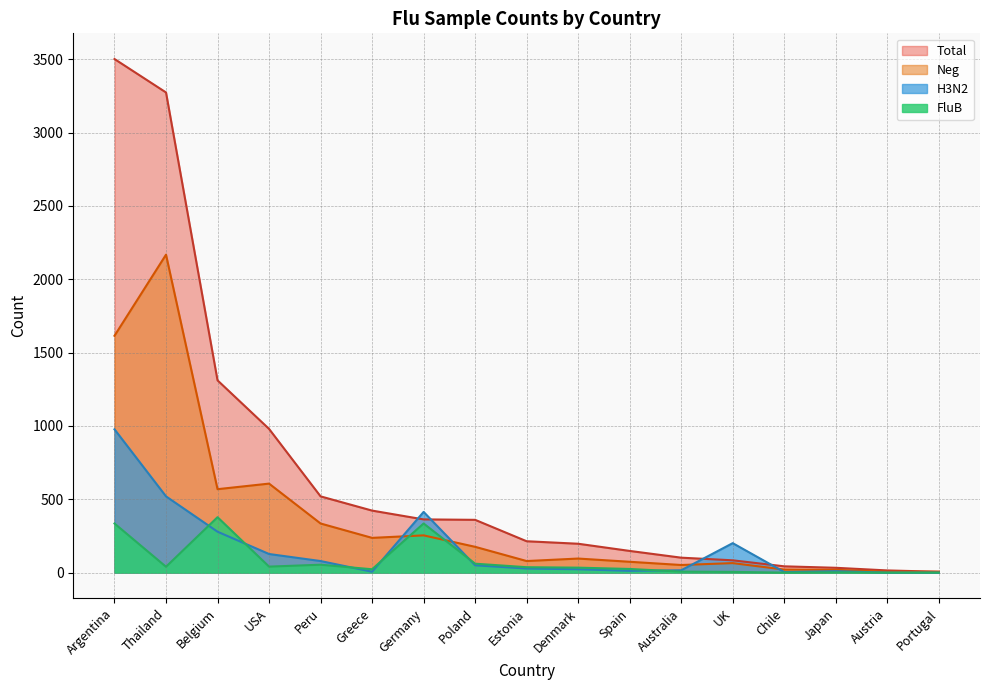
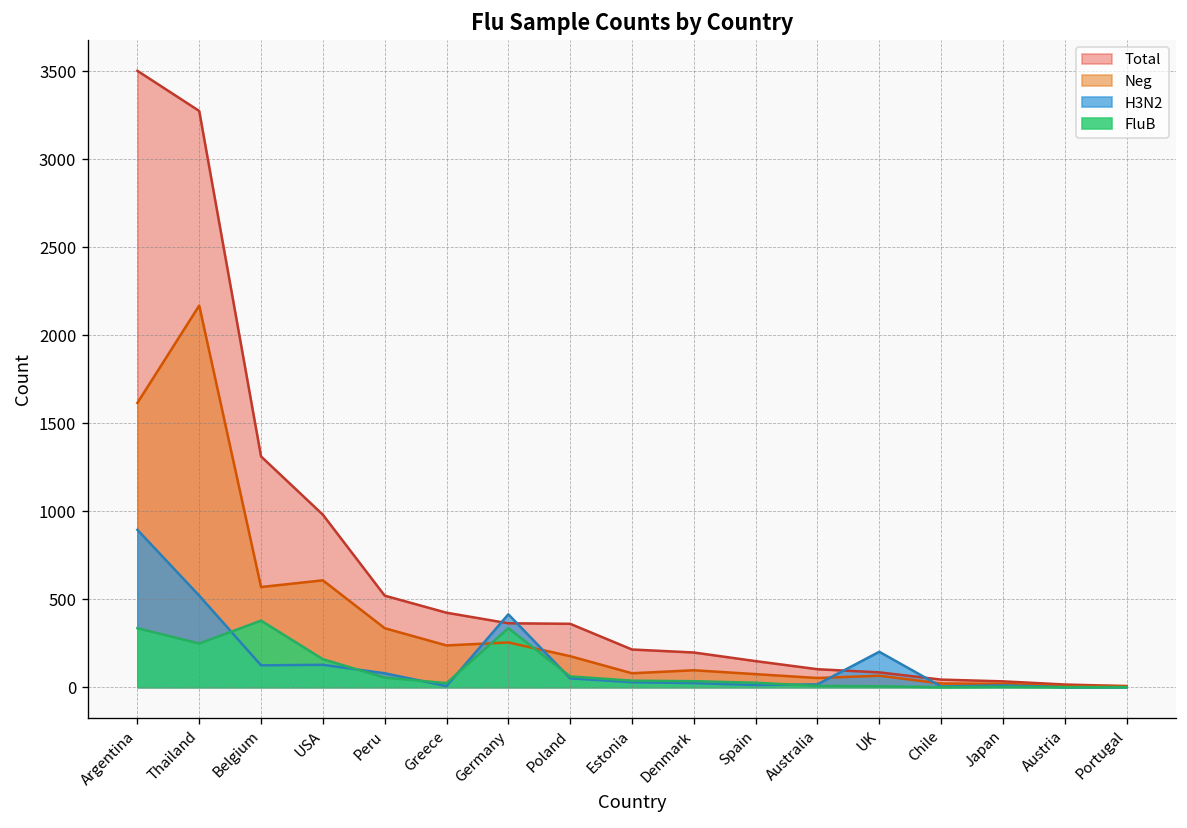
  {
    "H3N2": {
-     "Argentina": 980,
+     "Argentina": 890,
      "Thailand": 520,
-     "Belgium": 280,
+     "Belgium": 120,
      "USA": 130,
      "Peru": 80,
      "Germany": 410,
      "UK": 200
    },
    "FluB": {
      "Argentina": 340,
-     "Thailand": 40,
+     "Thailand": 250,
      "Belgium": 380,
-     "USA": 40,
+     "USA": 160,
      "Peru": 50,
      "Germany": 340,
      "UK": 10
    }
  }
